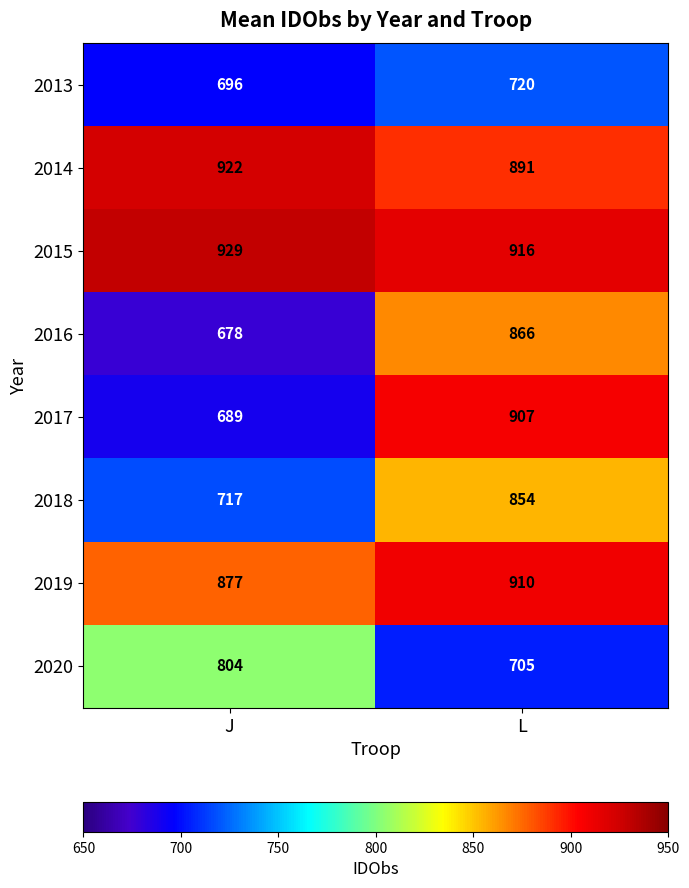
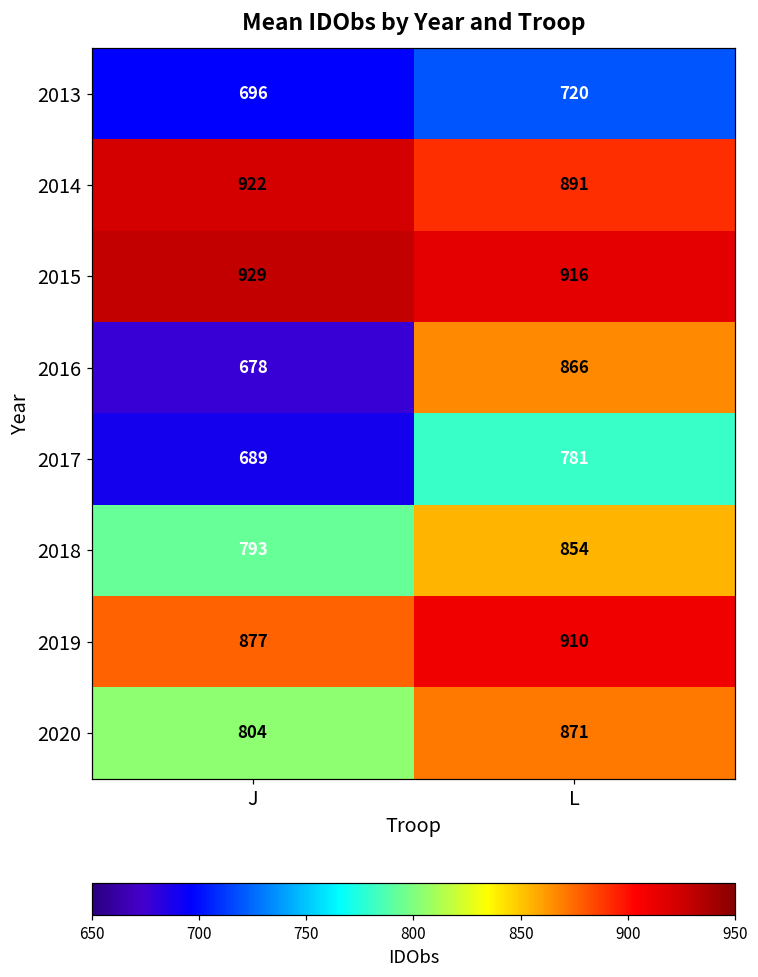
  {
    "2013": {
      "J": 696,
      "L": 720
    },
    "2014": {
      "J": 922,
      "L": 891
    },
    "2015": {
      "J": 929,
      "L": 916
    },
    "2016": {
      "J": 678,
      "L": 866
    },
    "2017": {
      "J": 689,
-     "L": 907
+     "L": 781
    },
    "2018": {
-     "J": 717,
+     "J": 793,
      "L": 854
    },
    "2019": {
      "J": 877,
      "L": 910
    },
    "2020": {
      "J": 804,
-     "L": 705
+     "L": 871
    }
  }
